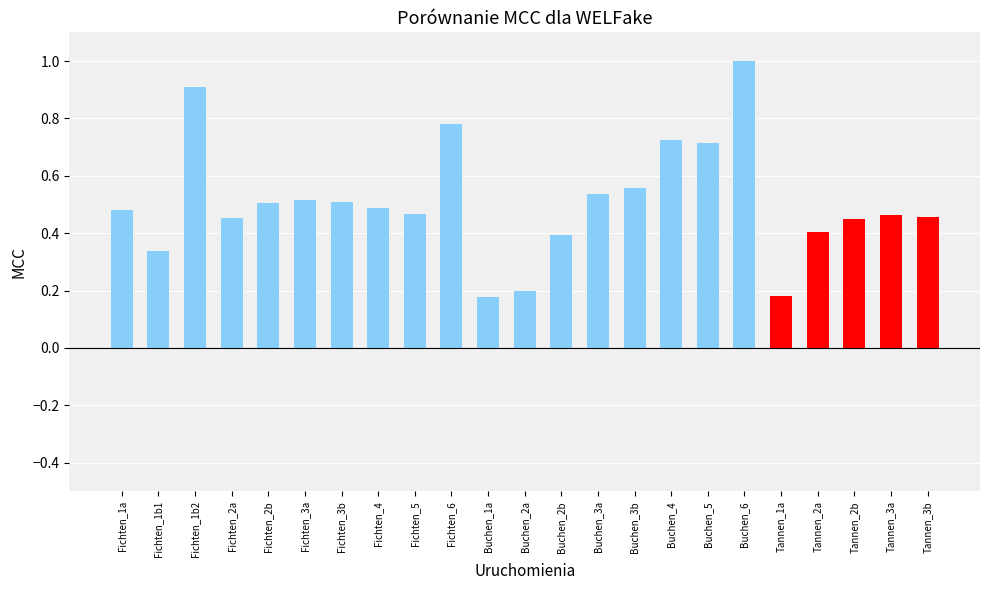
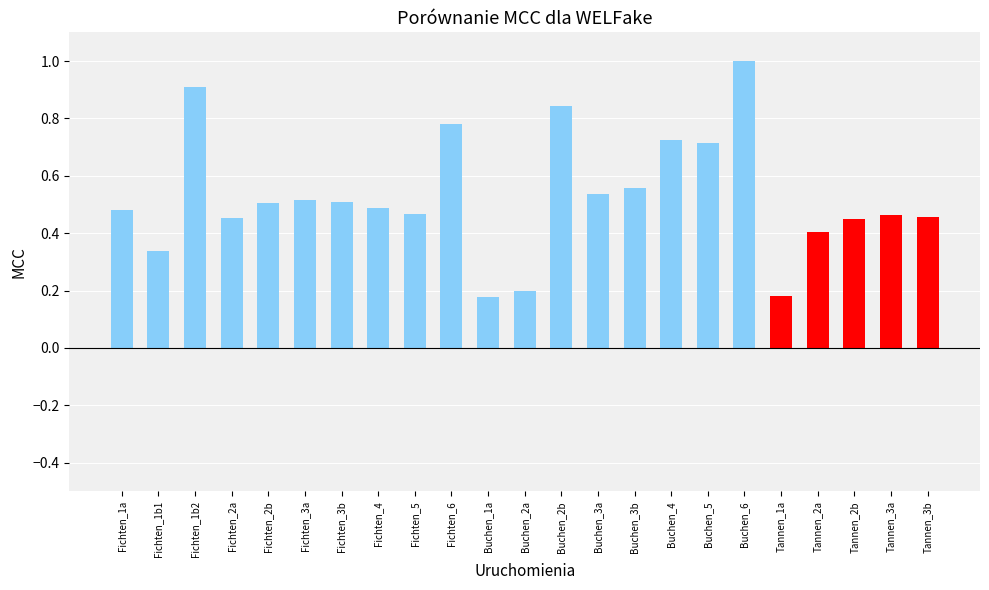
  {
    "Fichten_1a": 0.48,
    "Fichten_1b1": 0.34,
    "Fichten_1b2": 0.91,
    "Fichten_2a": 0.45,
    "Fichten_2b": 0.51,
    "Fichten_3a": 0.51,
    "Fichten_3b": 0.51,
    "Fichten_4": 0.49,
    "Fichten_5": 0.47,
    "Fichten_6": 0.78,
    "Buchen_1a": 0.18,
    "Buchen_2a": 0.20,
-   "Buchen_2b": 0.39,
+   "Buchen_2b": 0.84,
    "Buchen_3a": 0.54,
    "Buchen_3b": 0.56,
    "Buchen_4": 0.72,
    "Buchen_5": 0.71,
    "Buchen_6": 1.00,
    "Tannen_1a": 0.18,
    "Tannen_2a": 0.40,
    "Tannen_2b": 0.45,
    "Tannen_3a": 0.46,
    "Tannen_3b": 0.46
  }
